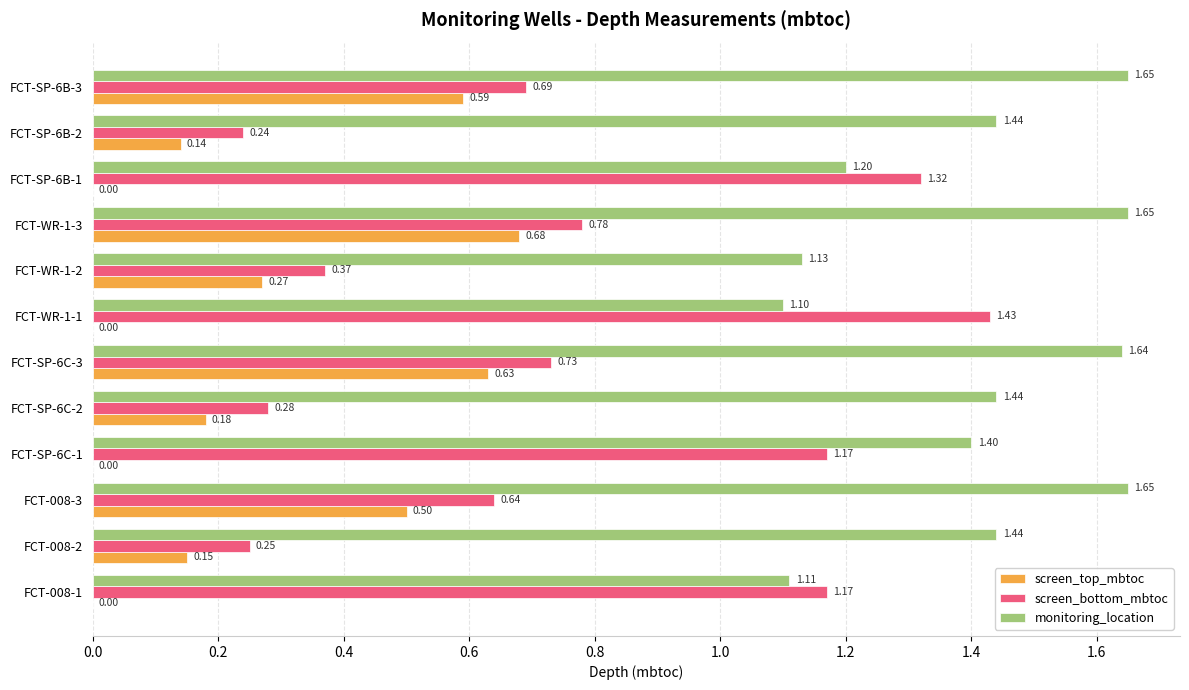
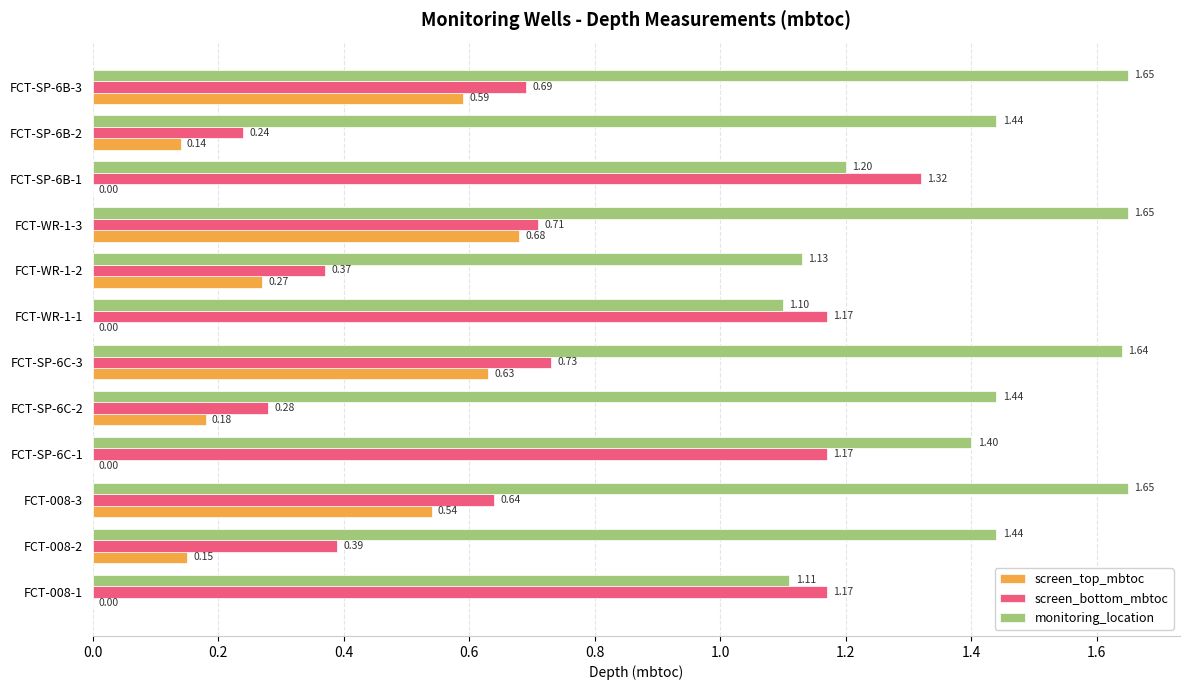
  {
    "screen_top_mbtoc": {
      "FCT-SP-6B-3": 0.59,
      "FCT-SP-6B-2": 0.14,
      "FCT-SP-6B-1": 0.00,
      "FCT-WR-1-3": 0.68,
      "FCT-WR-1-2": 0.27,
      "FCT-WR-1-1": 0.00,
      "FCT-SP-6C-3": 0.63,
      "FCT-SP-6C-2": 0.18,
      "FCT-SP-6C-1": 0.00,
-     "FCT-008-3": 0.50,
+     "FCT-008-3": 0.54,
      "FCT-008-2": 0.15,
      "FCT-008-1": 0.00
    },
    "screen_bottom_mbtoc": {
      "FCT-SP-6B-3": 0.69,
      "FCT-SP-6B-2": 0.24,
      "FCT-SP-6B-1": 1.32,
-     "FCT-WR-1-3": 0.78,
+     "FCT-WR-1-3": 0.71,
      "FCT-WR-1-2": 0.37,
-     "FCT-WR-1-1": 1.43,
+     "FCT-WR-1-1": 1.17,
      "FCT-SP-6C-3": 0.73,
      "FCT-SP-6C-2": 0.28,
      "FCT-SP-6C-1": 1.17,
      "FCT-008-3": 0.64,
-     "FCT-008-2": 0.25,
+     "FCT-008-2": 0.39,
      "FCT-008-1": 1.17
    },
    "monitoring_location": {
      "FCT-SP-6B-3": 1.65,
      "FCT-SP-6B-2": 1.44,
      "FCT-SP-6B-1": 1.20,
      "FCT-WR-1-3": 1.65,
      "FCT-WR-1-2": 1.13,
      "FCT-WR-1-1": 1.10,
      "FCT-SP-6C-3": 1.64,
      "FCT-SP-6C-2": 1.44,
      "FCT-SP-6C-1": 1.40,
      "FCT-008-3": 1.65,
      "FCT-008-2": 1.44,
      "FCT-008-1": 1.11
    }
  }
